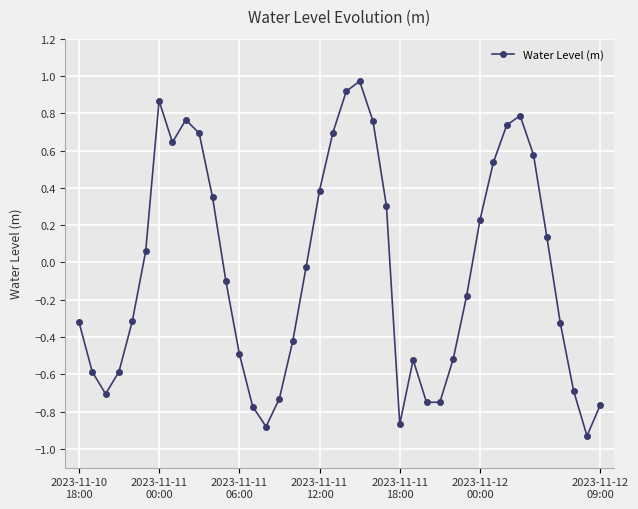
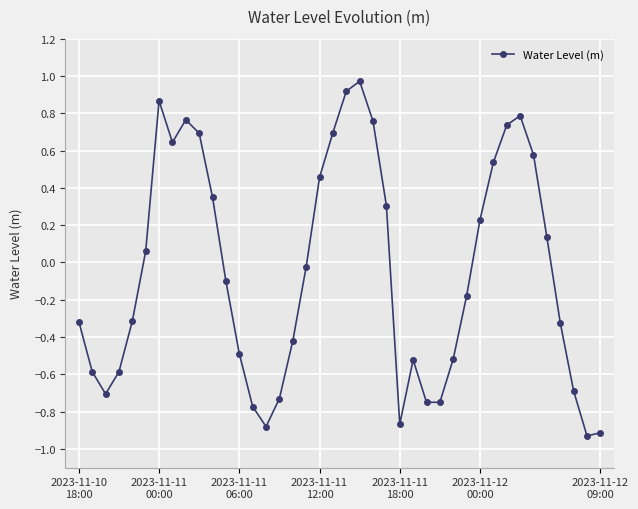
  {
    "2023-11-10 18:00": -0.32,
    "2023-11-11 00:00": 0.87,
    "2023-11-11 06:00": -0.49,
-   "2023-11-11 12:00": 0.39,
+   "2023-11-11 12:00": 0.46,
    "2023-11-11 18:00": -0.87,
    "2023-11-12 00:00": 0.23,
-   "2023-11-12 09:00": -0.76
+   "2023-11-12 09:00": -0.91
  }
